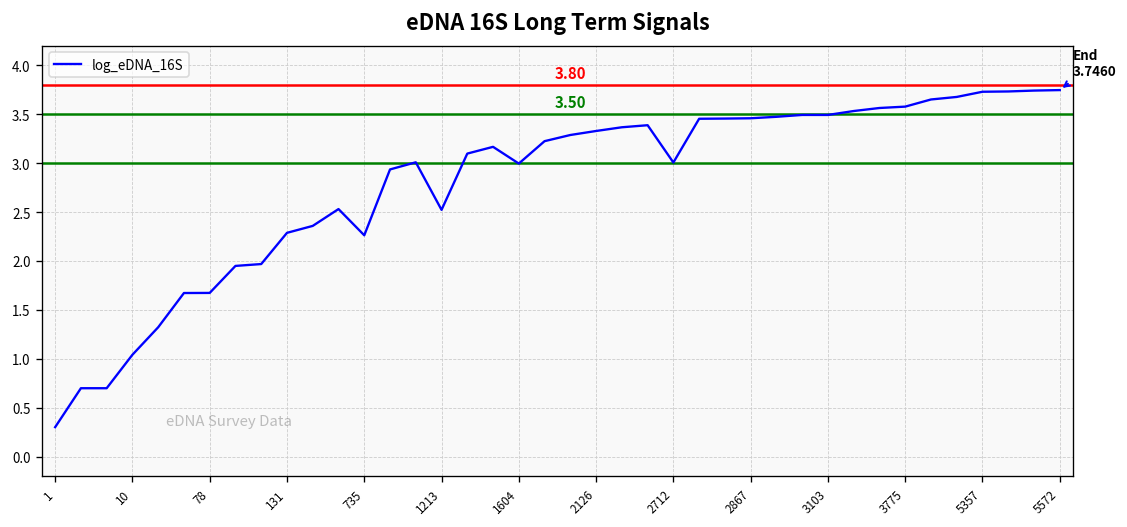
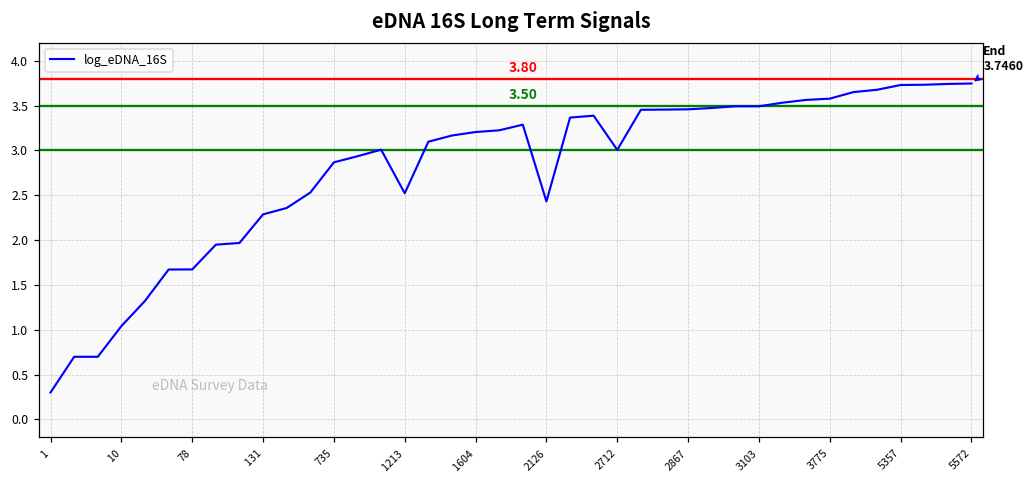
  {
    "78": 1.7,
    "131": 2.3,
-   "735": 2.3,
+   "735": 2.9,
    "1213": 2.5,
-   "1604": 3.0,
-   "2126": 3.3,
+   "1604": 3.2,
+   "2126": 2.4,
    "2712": 3.0,
    "2867": 3.5,
    "3103": 3.5,
    "3775": 3.6,
    "5357": 3.7
  }
